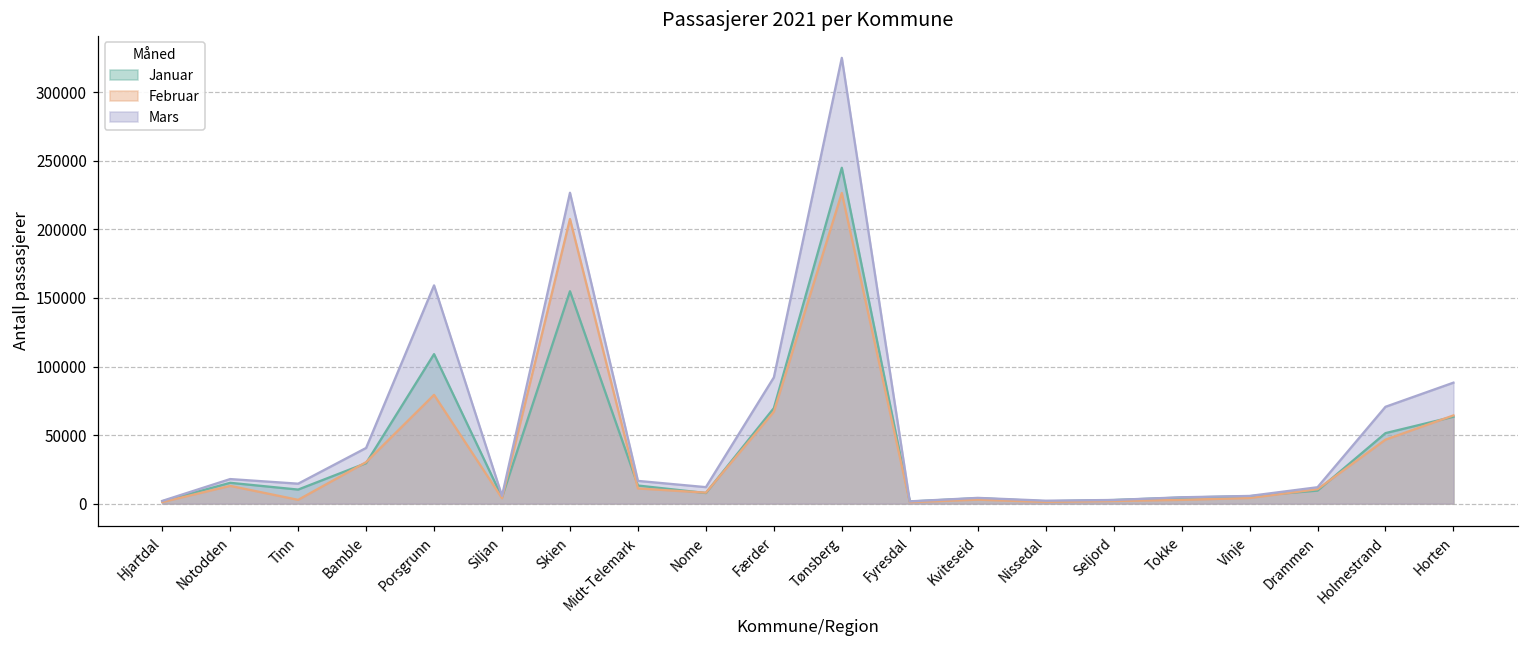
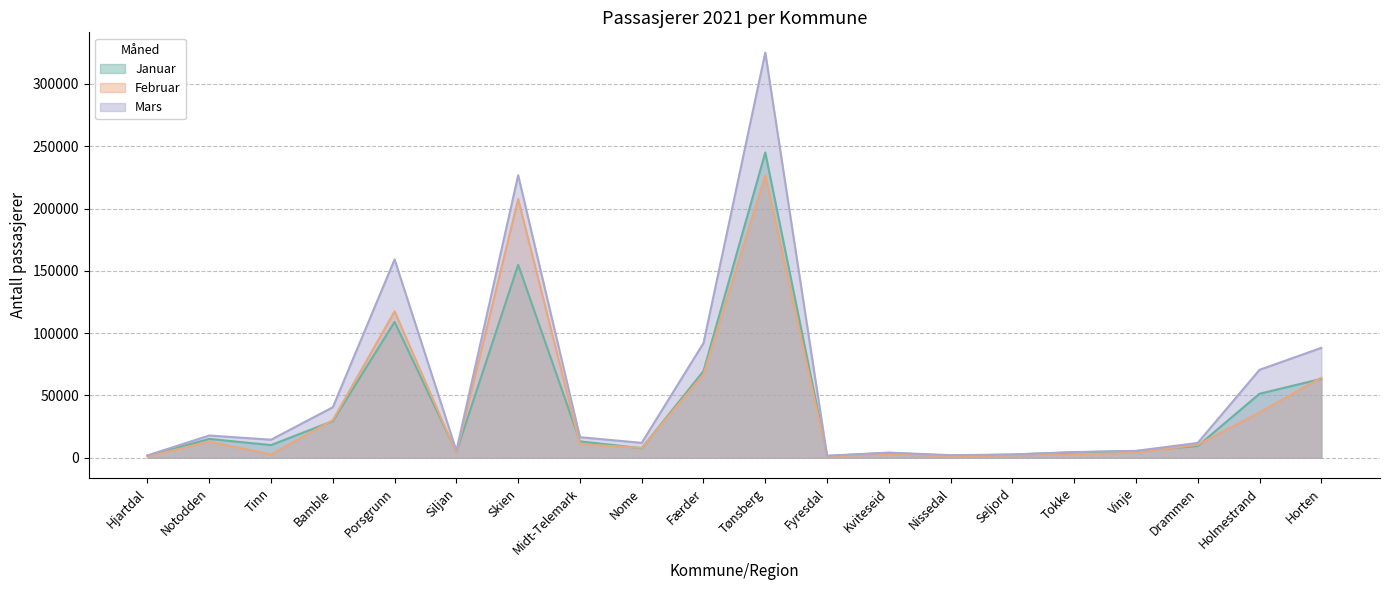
  {
    "Februar": {
      "Notodden": 13000,
      "Tinn": 3000,
-     "Porsgrunn": 79000,
+     "Porsgrunn": 118000,
      "Skien": 208000,
      "Midt-Telemark": 11000,
      "Færder": 67000,
      "Tønsberg": 227000,
-     "Holmestrand": 47000
+     "Holmestrand": 36000
    }
  }
